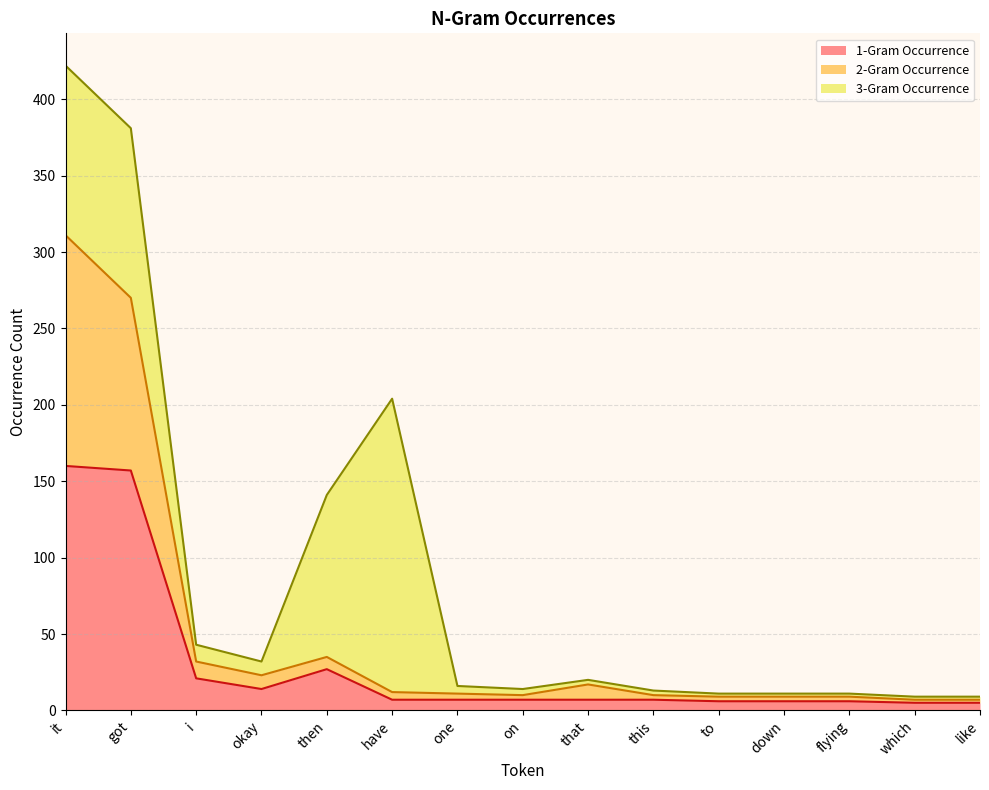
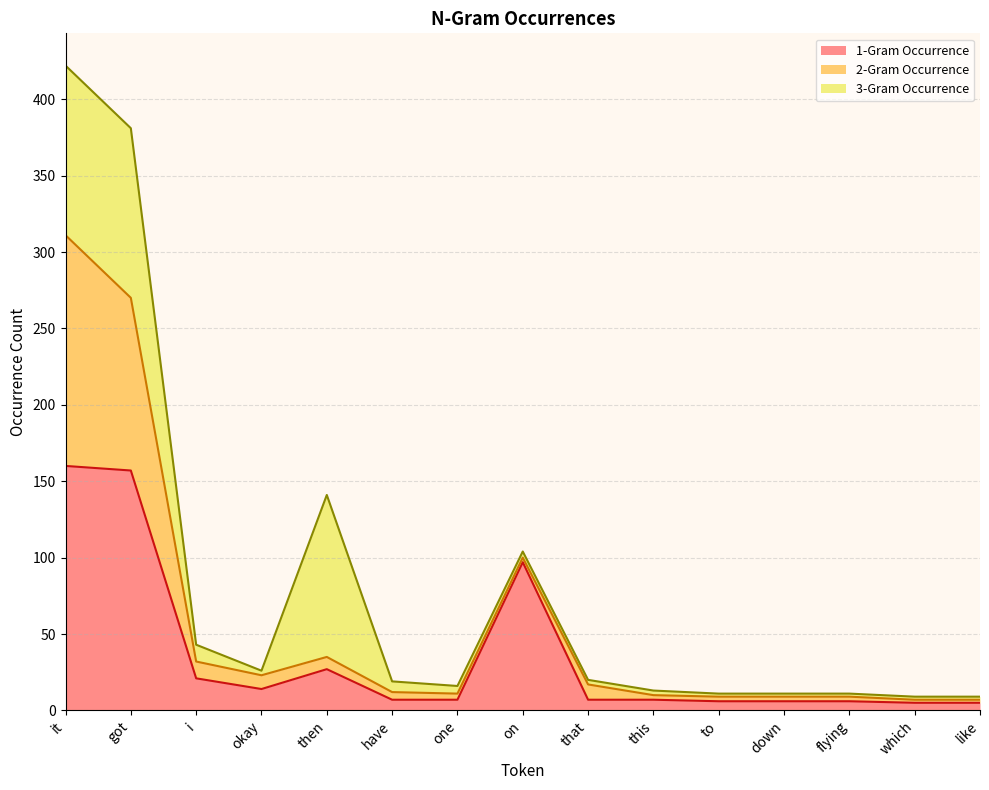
  {
    "1-Gram Occurrence": {
      "it": 160,
      "got": 157,
      "i": 21,
      "okay": 14,
      "then": 27,
      "have": 7,
      "one": 7,
-     "on": 7,
+     "on": 97,
      "that": 7,
      "this": 7,
      "to": 6,
      "down": 6,
      "flying": 6,
      "which": 5,
      "like": 5
    },
    "2-Gram Occurrence": {
      "it": 151,
      "got": 113,
      "i": 11,
      "okay": 9,
      "then": 8,
      "have": 5,
      "one": 4,
      "on": 3,
      "that": 10,
      "this": 3,
      "to": 3,
      "down": 3,
      "flying": 3,
      "which": 2,
      "like": 2
    },
    "3-Gram Occurrence": {
      "it": 111,
      "got": 111,
      "i": 11,
-     "okay": 9,
+     "okay": 3,
      "then": 106,
-     "have": 192,
+     "have": 7,
      "one": 5,
      "on": 4,
      "that": 3,
      "this": 3,
      "to": 2,
      "down": 2,
      "flying": 2,
      "which": 2,
      "like": 2
    }
  }
